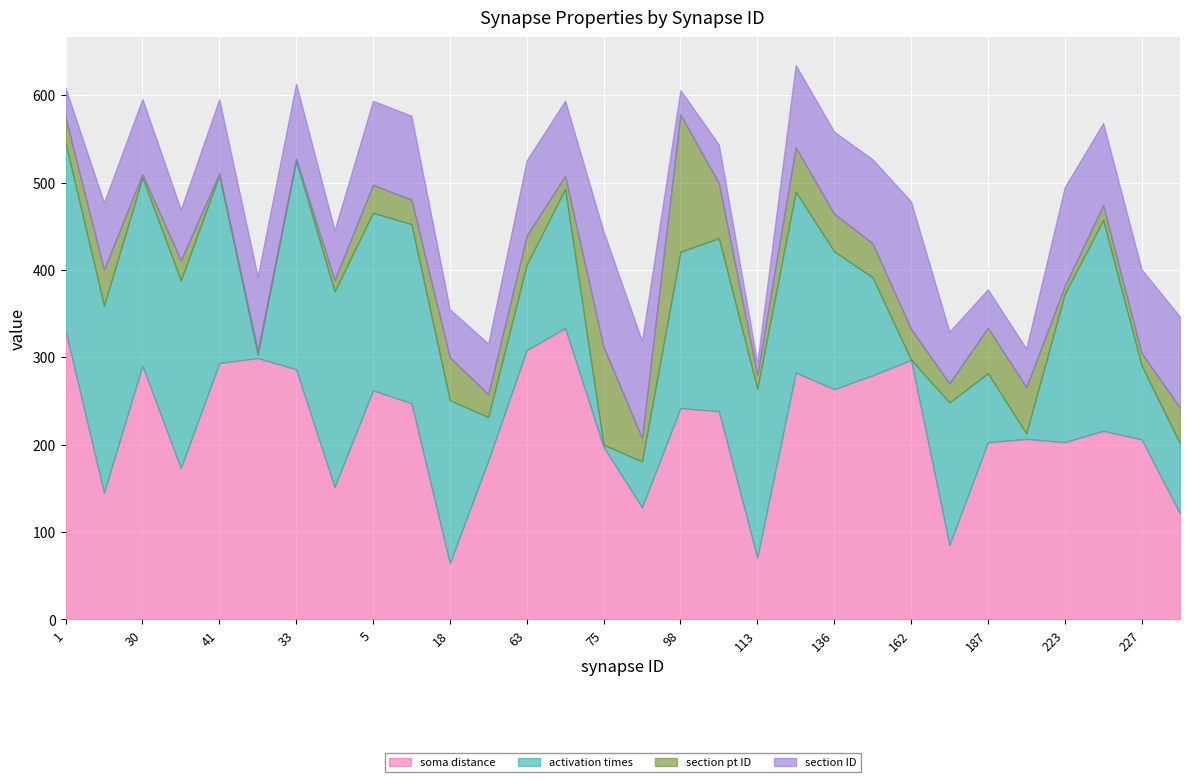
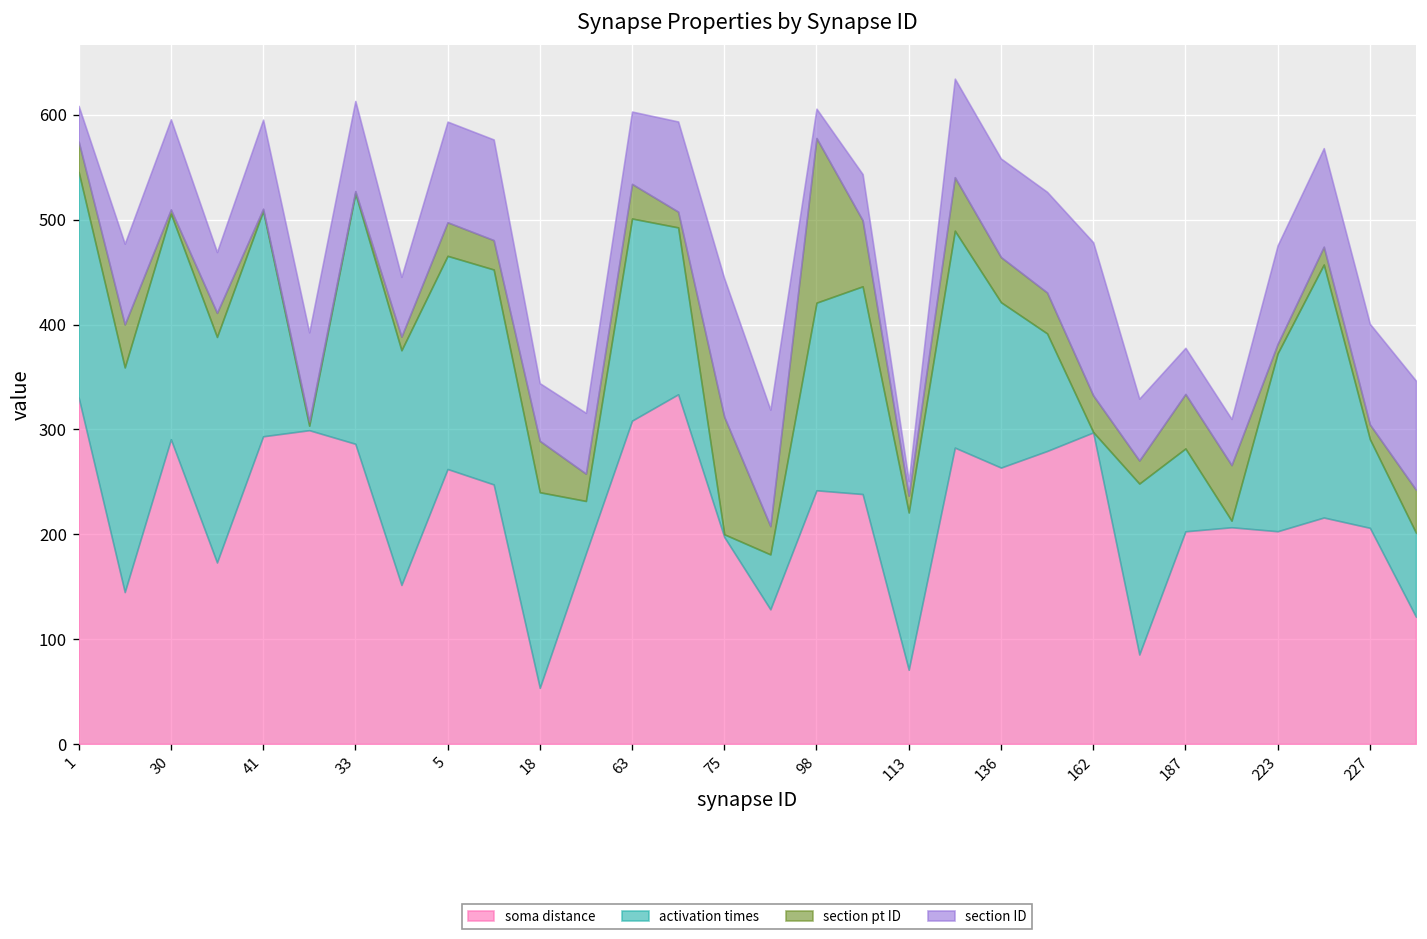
  {
    "soma distance": {
      "30": 290,
      "41": 290,
      "33": 290,
-     "18": 60,
+     "18": 50,
      "63": 310,
      "98": 240,
      "113": 70,
      "136": 260,
      "187": 200,
      "223": 200,
      "227": 210
    },
    "activation times": {
      "30": 220,
      "18": 190,
-     "63": 100,
+     "63": 190,
      "98": 180,
-     "113": 190,
+     "113": 150,
      "136": 160,
      "187": 80,
      "223": 170,
      "227": 80
    },
    "section pt ID": {
      "30": 0,
      "18": 50,
      "63": 30,
      "75": 110,
      "98": 160,
      "113": 20,
      "136": 40,
      "162": 40,
      "187": 50,
      "223": 10,
      "227": 10
    },
    "section ID": {
      "30": 90,
      "41": 90,
      "33": 90,
      "18": 60,
-     "63": 90,
+     "63": 70,
      "75": 130,
      "98": 30,
      "113": 10,
      "136": 90,
      "162": 150,
      "187": 40,
-     "223": 110,
+     "223": 90,
      "227": 100
    }
  }
